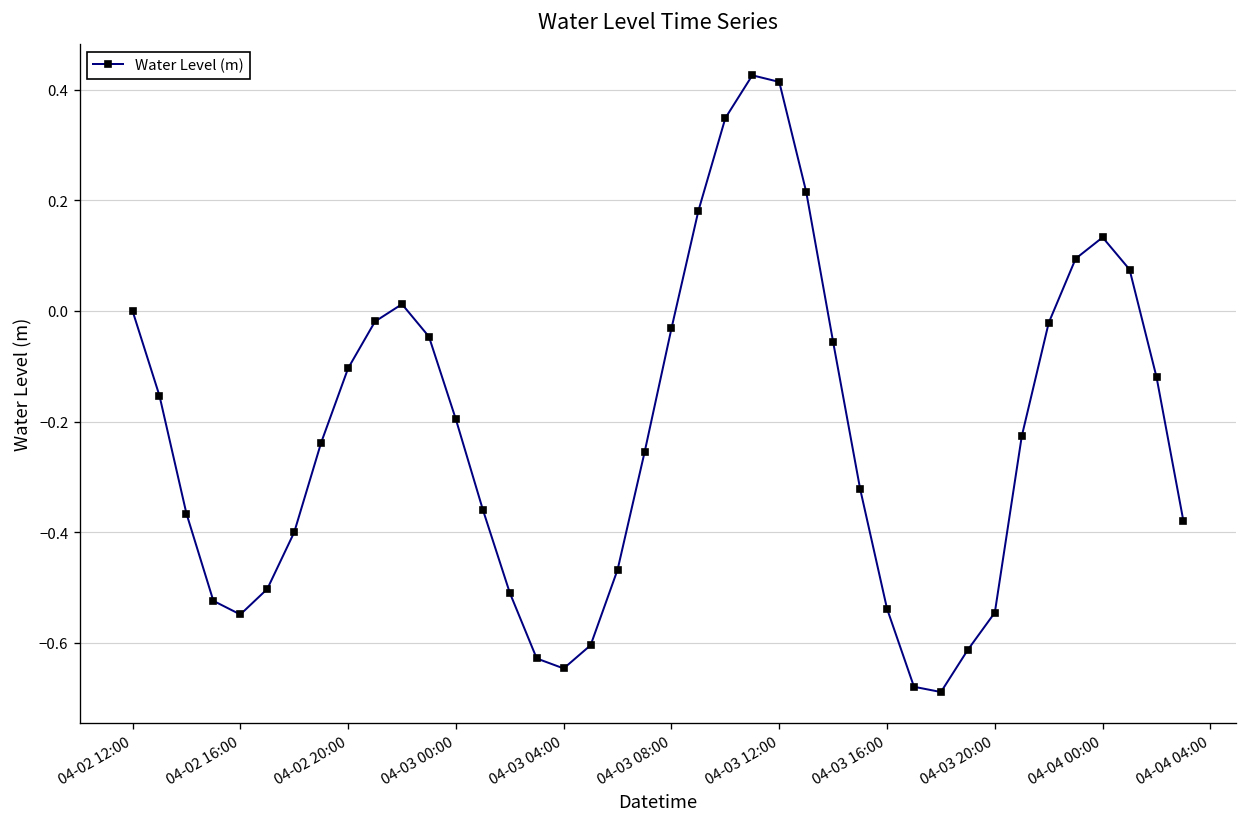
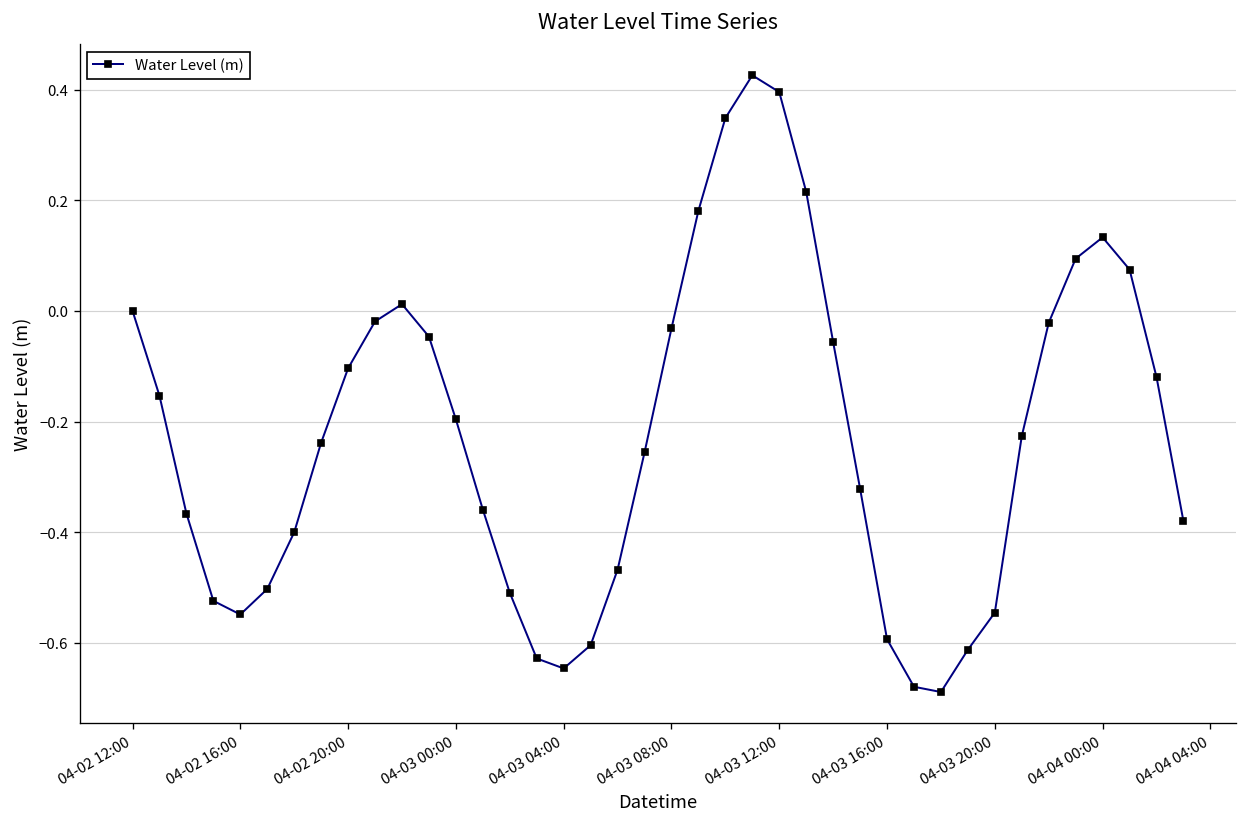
  {
    "04-02 12:00": 0.00,
    "04-02 16:00": -0.55,
    "04-02 20:00": -0.10,
    "04-03 00:00": -0.20,
    "04-03 04:00": -0.65,
    "04-03 08:00": -0.03,
-   "04-03 12:00": 0.41,
-   "04-03 16:00": -0.54,
+   "04-03 12:00": 0.40,
+   "04-03 16:00": -0.59,
    "04-03 20:00": -0.55,
    "04-04 00:00": 0.13
  }
